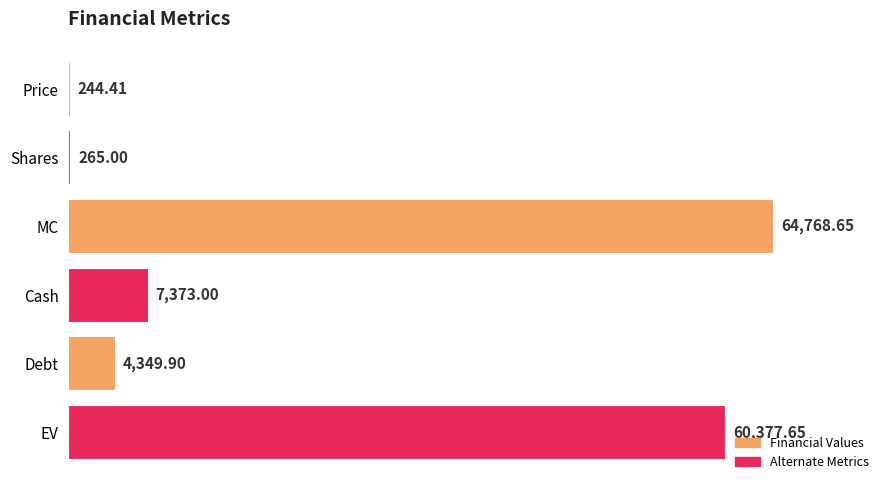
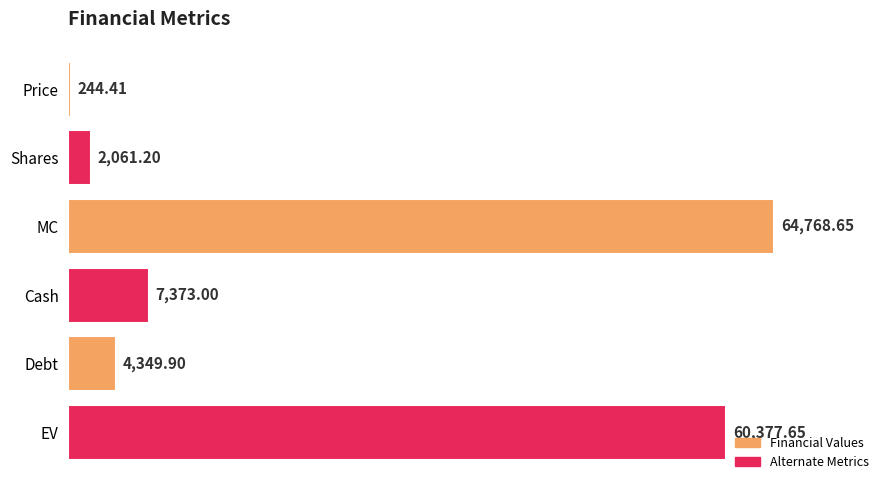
  {
    "Price": "244.41",
-   "Shares": "265.00",
+   "Shares": "2,061.20",
    "MC": "64,768.65",
    "Cash": "7,373.00",
    "Debt": "4,349.90",
    "EV": "60,377.65"
  }
